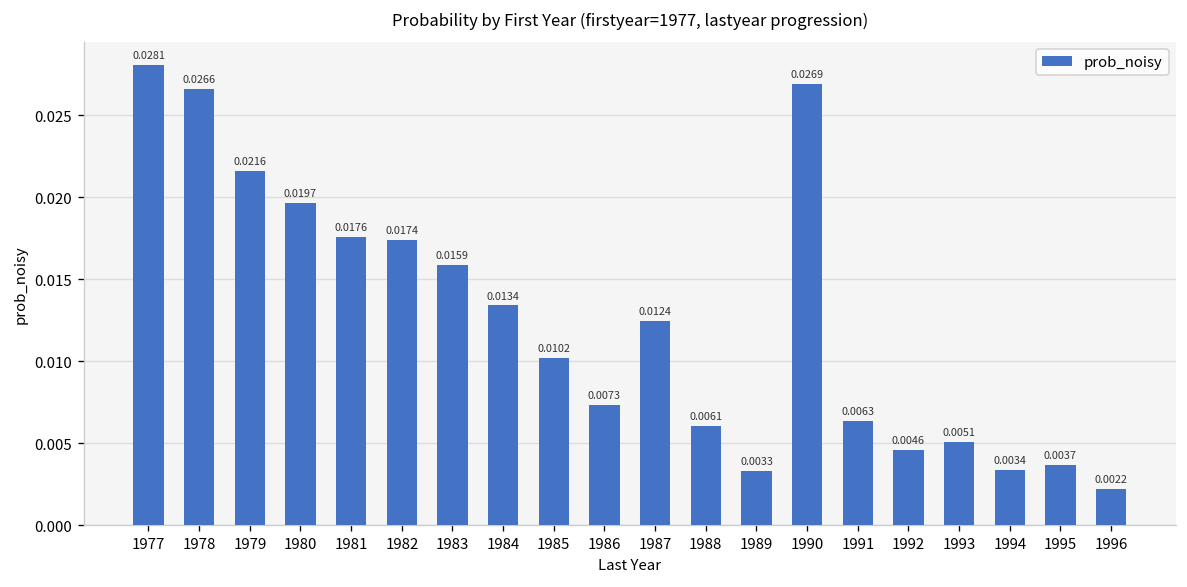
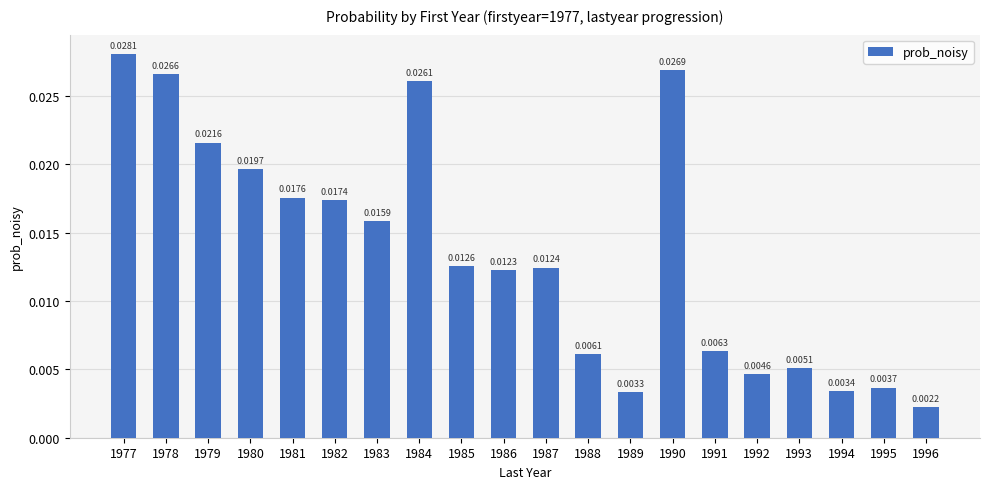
  {
    "1977": 0.0281,
    "1978": 0.0266,
    "1979": 0.0216,
    "1980": 0.0197,
    "1981": 0.0176,
    "1982": 0.0174,
    "1983": 0.0159,
-   "1984": 0.0134,
-   "1985": 0.0102,
-   "1986": 0.0073,
+   "1984": 0.0261,
+   "1985": 0.0126,
+   "1986": 0.0123,
    "1987": 0.0124,
    "1988": 0.0061,
    "1989": 0.0033,
    "1990": 0.0269,
    "1991": 0.0063,
    "1992": 0.0046,
    "1993": 0.0051,
    "1994": 0.0034,
    "1995": 0.0037,
    "1996": 0.0022
  }
